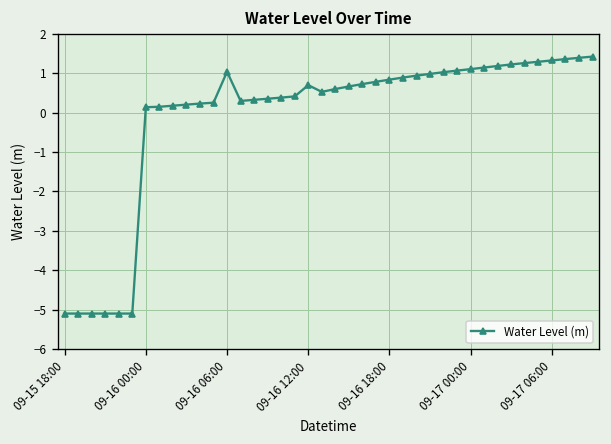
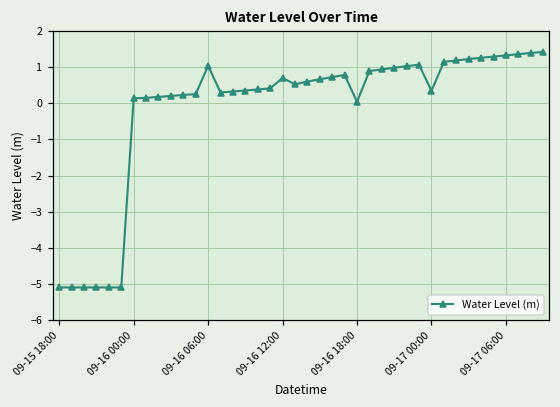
  {
    "09-15 18:00": -5.1,
    "09-16 00:00": 0.1,
    "09-16 06:00": 1.0,
    "09-16 12:00": 0.7,
-   "09-16 18:00": 0.8,
-   "09-17 00:00": 1.1,
+   "09-16 18:00": 0.0,
+   "09-17 00:00": 0.3,
    "09-17 06:00": 1.3
  }
